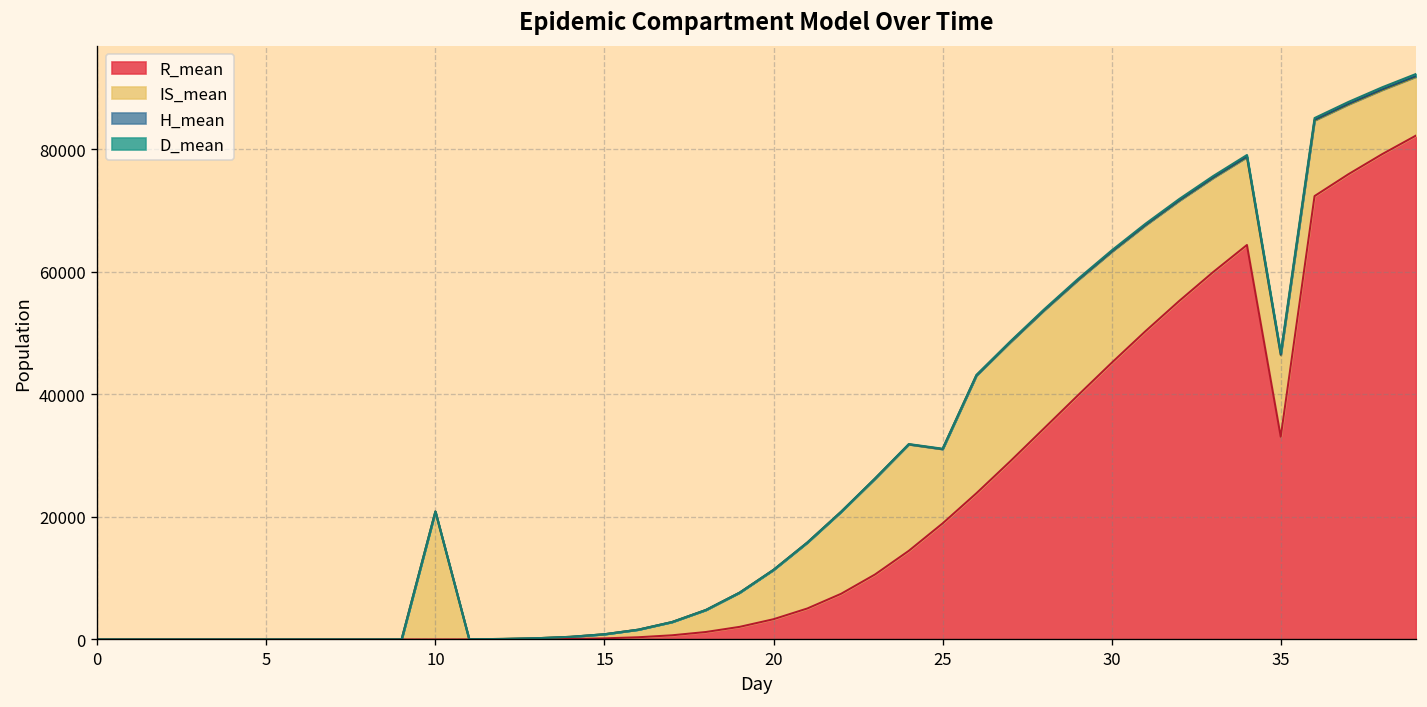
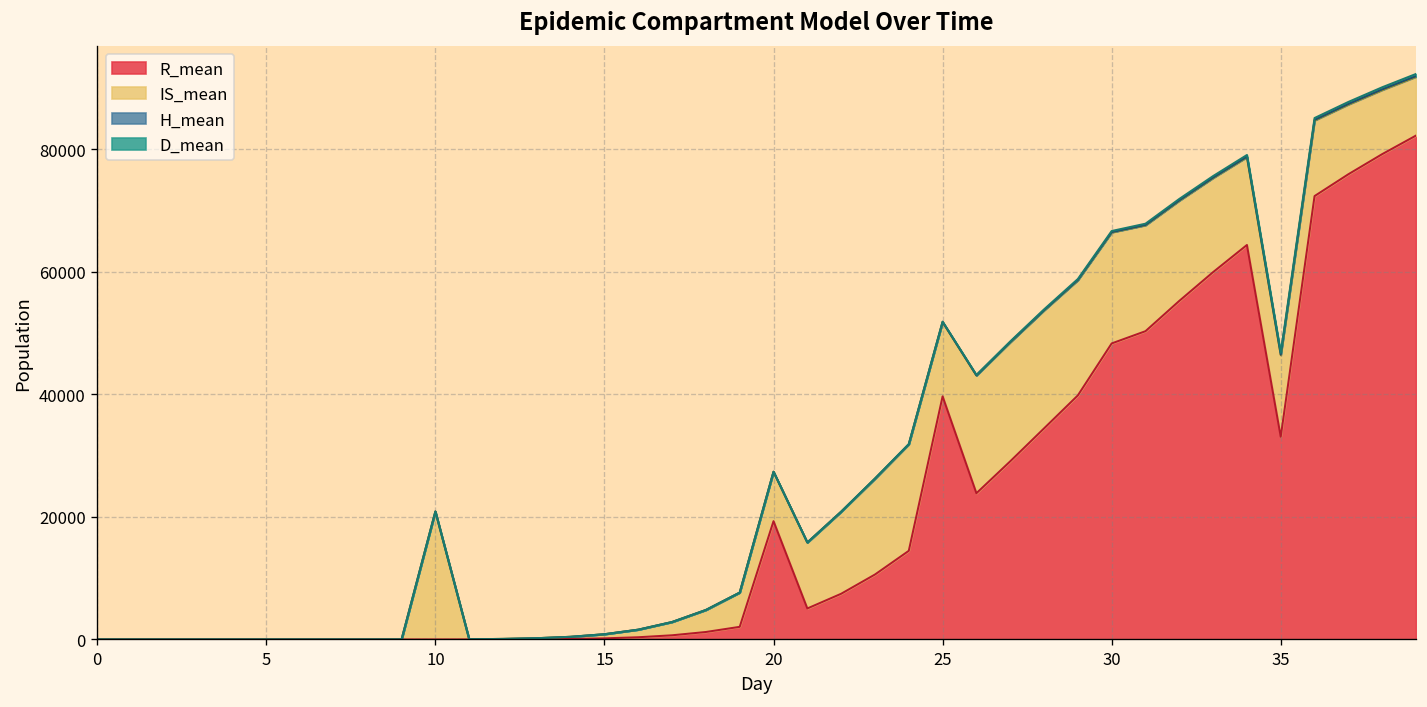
  {
    "R_mean": {
      "10": 0,
      "15": 0,
-     "20": 3000,
-     "25": 19000,
-     "30": 45000,
+     "20": 19000,
+     "25": 40000,
+     "30": 48000,
      "35": 33000
    }
  }
